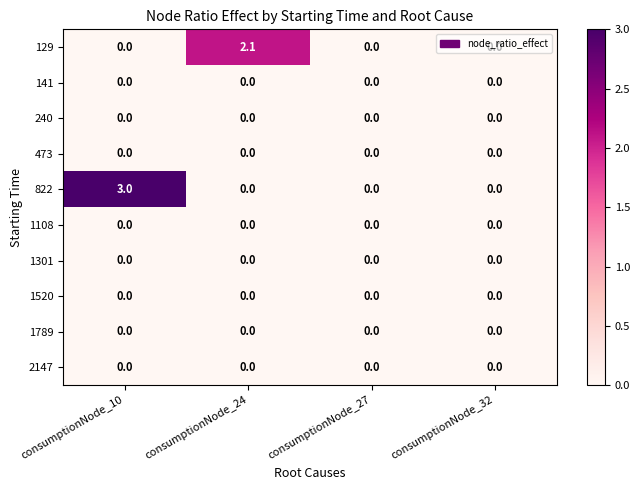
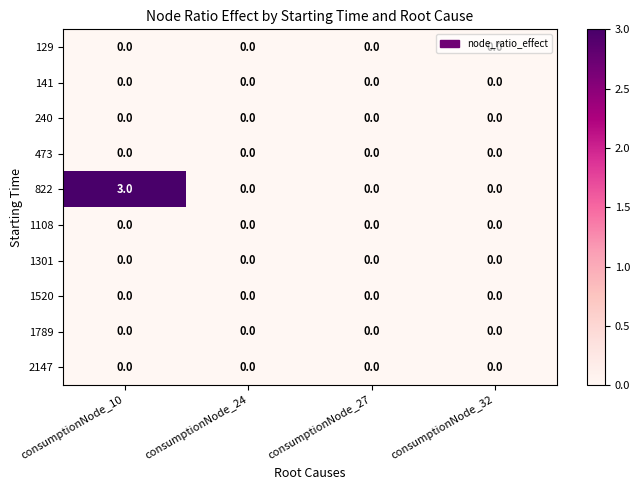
  {
    "129": {
      "consumptionNode_10": 0.0,
-     "consumptionNode_24": 2.1,
+     "consumptionNode_24": 0.0,
      "consumptionNode_27": 0.0
    },
    "141": {
      "consumptionNode_10": 0.0,
      "consumptionNode_24": 0.0,
      "consumptionNode_27": 0.0,
      "consumptionNode_32": 0.0
    },
    "240": {
      "consumptionNode_10": 0.0,
      "consumptionNode_24": 0.0,
      "consumptionNode_27": 0.0,
      "consumptionNode_32": 0.0
    },
    "473": {
      "consumptionNode_10": 0.0,
      "consumptionNode_24": 0.0,
      "consumptionNode_27": 0.0,
      "consumptionNode_32": 0.0
    },
    "822": {
      "consumptionNode_10": 3.0,
      "consumptionNode_24": 0.0,
      "consumptionNode_27": 0.0,
      "consumptionNode_32": 0.0
    },
    "1108": {
      "consumptionNode_10": 0.0,
      "consumptionNode_24": 0.0,
      "consumptionNode_27": 0.0,
      "consumptionNode_32": 0.0
    },
    "1301": {
      "consumptionNode_10": 0.0,
      "consumptionNode_24": 0.0,
      "consumptionNode_27": 0.0,
      "consumptionNode_32": 0.0
    },
    "1520": {
      "consumptionNode_10": 0.0,
      "consumptionNode_24": 0.0,
      "consumptionNode_27": 0.0,
      "consumptionNode_32": 0.0
    },
    "1789": {
      "consumptionNode_10": 0.0,
      "consumptionNode_24": 0.0,
      "consumptionNode_27": 0.0,
      "consumptionNode_32": 0.0
    },
    "2147": {
      "consumptionNode_10": 0.0,
      "consumptionNode_24": 0.0,
      "consumptionNode_27": 0.0,
      "consumptionNode_32": 0.0
    }
  }
